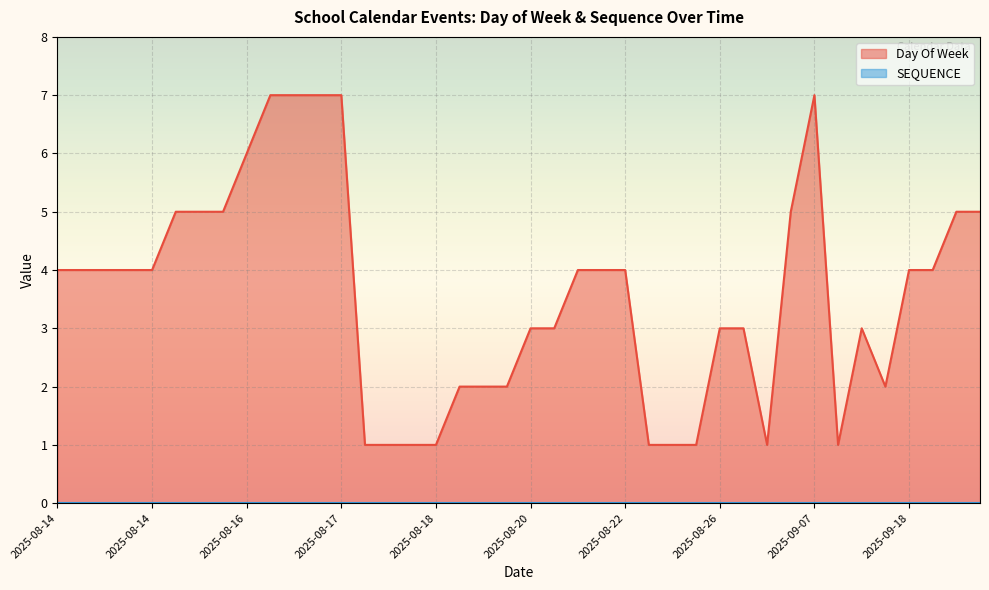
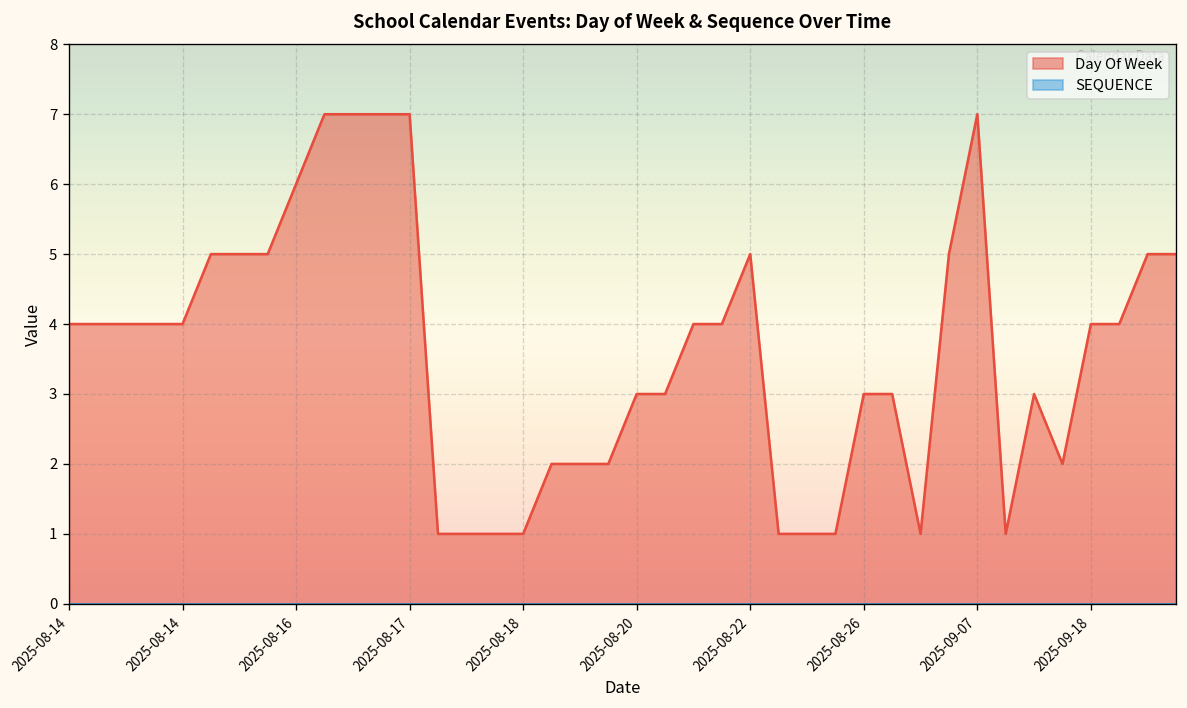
  {
    "Day Of Week": {
      "2025-08-16": 6,
-     "2025-08-22": 4,
+     "2025-08-22": 5,
      "2025-08-26": 3,
      "2025-09-07": 7
    },
    "SEQUENCE": {
      "2025-08-16": 0,
      "2025-08-22": 0,
      "2025-08-26": 0,
      "2025-09-07": 0
    }
  }
